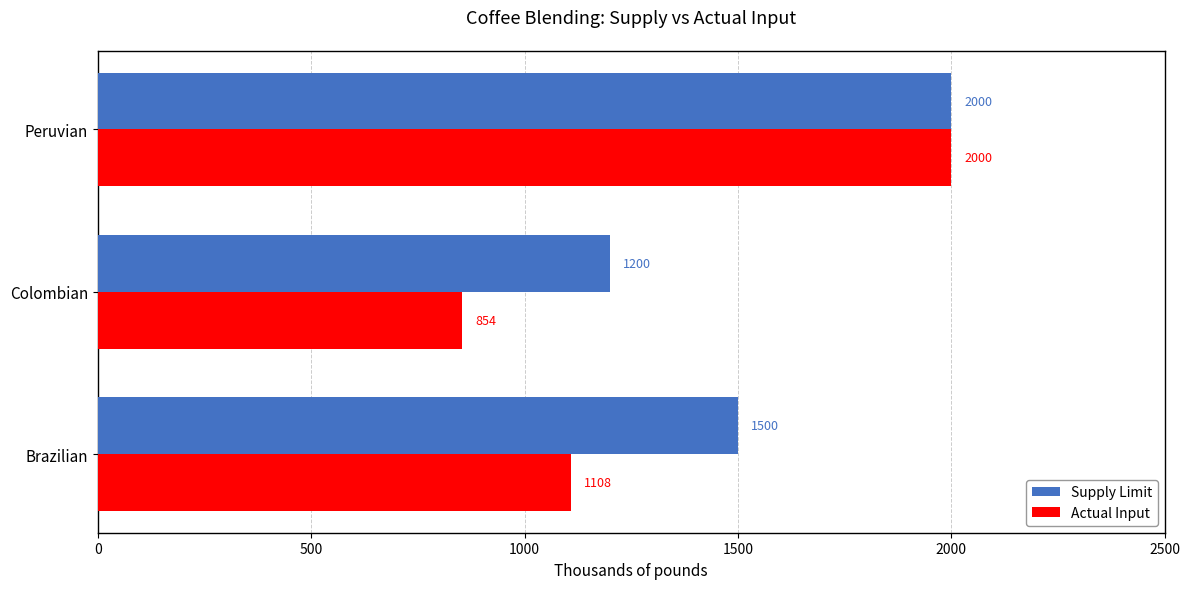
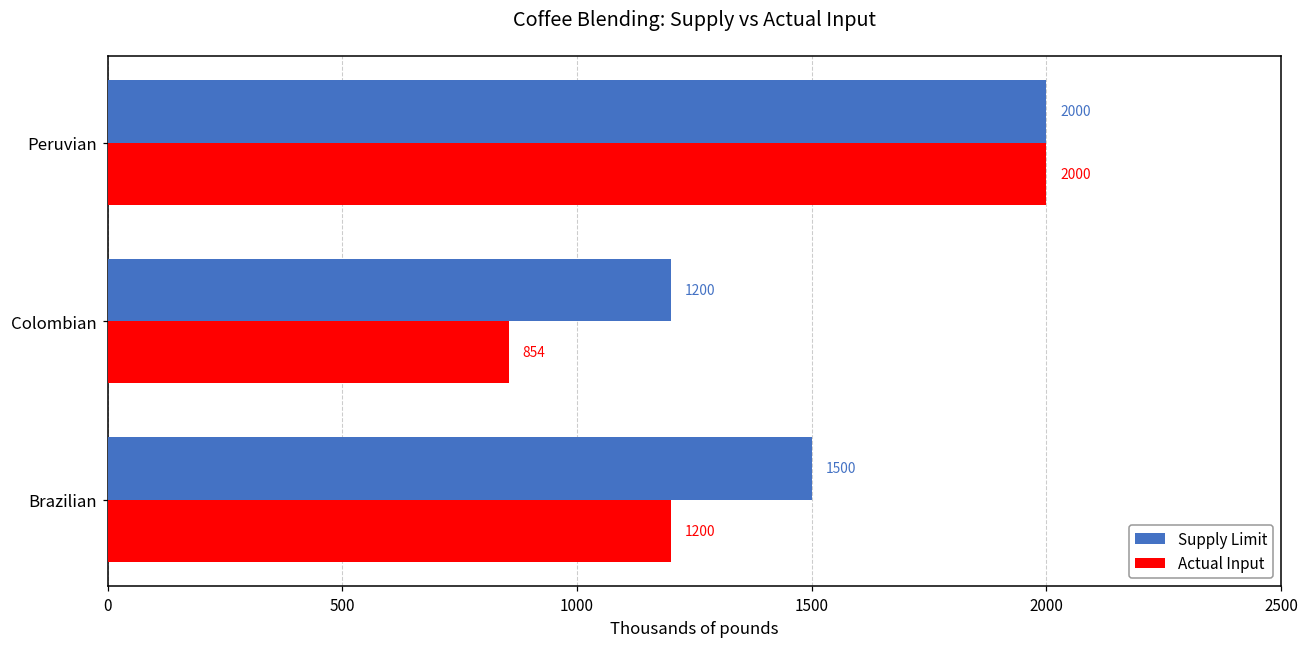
  {
    "Supply Limit": {
      "Peruvian": 2000,
      "Colombian": 1200,
      "Brazilian": 1500
    },
    "Actual Input": {
      "Peruvian": 2000,
      "Colombian": 854,
-     "Brazilian": 1108
+     "Brazilian": 1200
    }
  }
